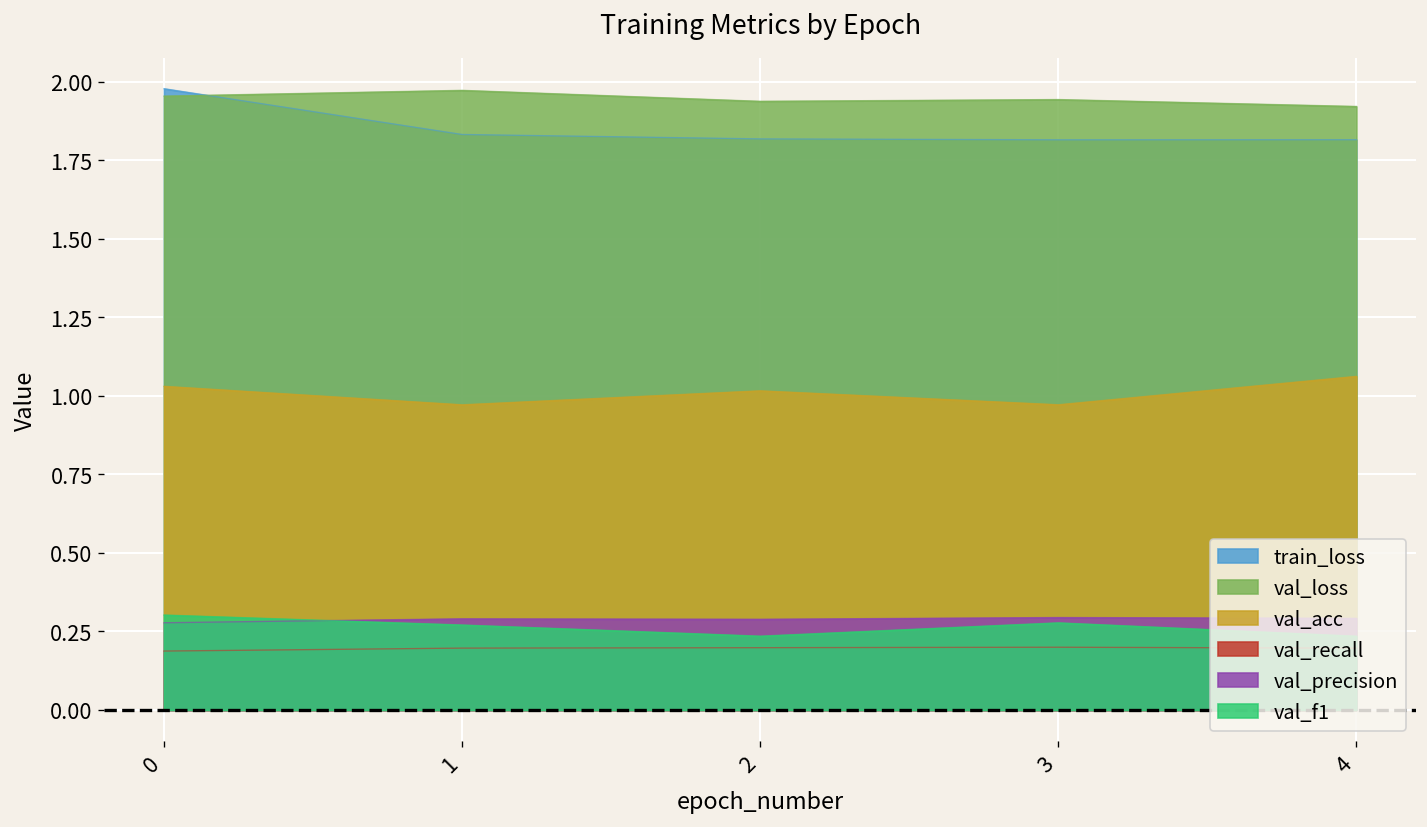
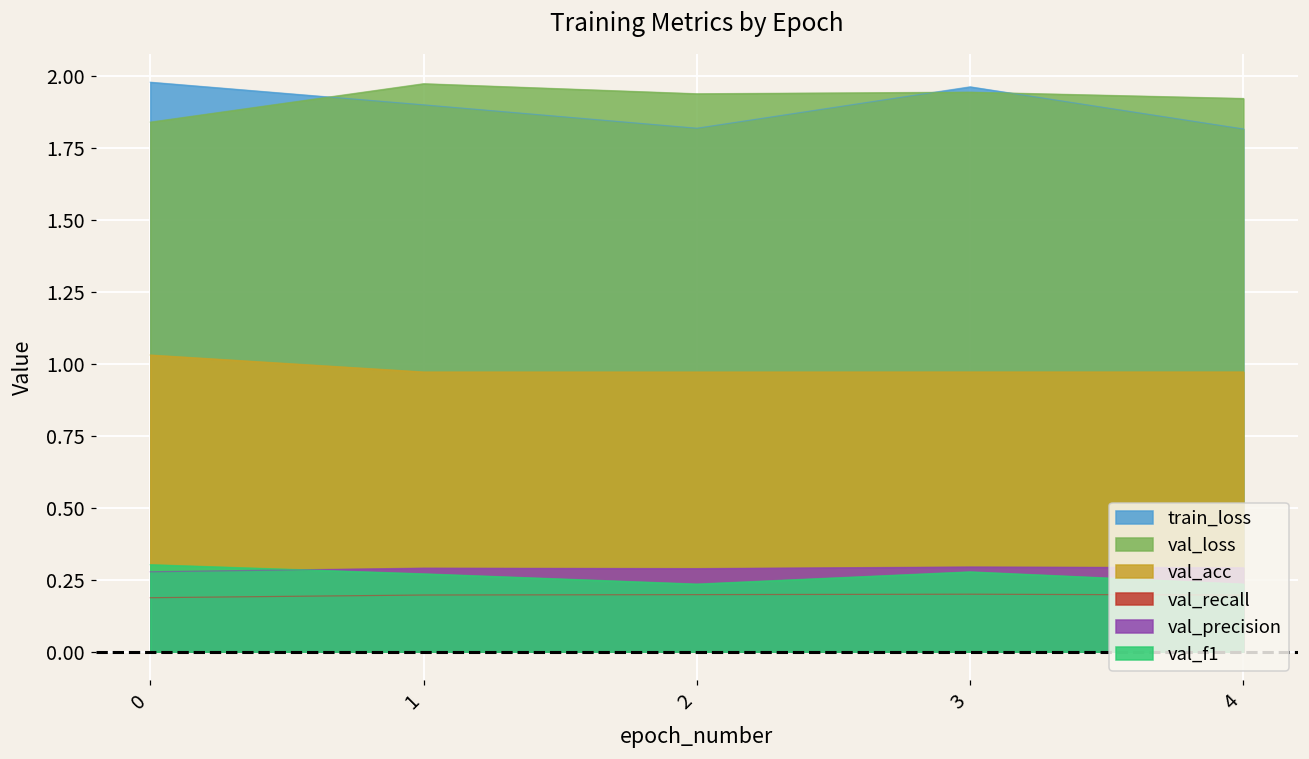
  {
    "train_loss": {
      "0": 1.98,
-     "1": 1.83,
+     "1": 1.90,
      "2": 1.82,
-     "3": 1.81,
+     "3": 1.96,
      "4": 1.82
    },
    "val_loss": {
-     "0": 1.95,
+     "0": 1.84,
      "1": 1.97,
      "2": 1.94,
      "3": 1.94,
      "4": 1.92
    },
    "val_acc": {
      "0": 1.03,
      "1": 0.97,
-     "2": 1.02,
+     "2": 0.97,
      "3": 0.97,
-     "4": 1.06
+     "4": 0.97
    },
    "val_recall": {
      "0": 0.19,
      "1": 0.20,
      "2": 0.20,
      "3": 0.20
    },
    "val_precision": {
      "0": 0.28,
      "1": 0.29,
      "2": 0.29,
      "3": 0.29
    },
    "val_f1": {
      "0": 0.30,
      "1": 0.27,
      "2": 0.24,
      "3": 0.28
    }
  }
